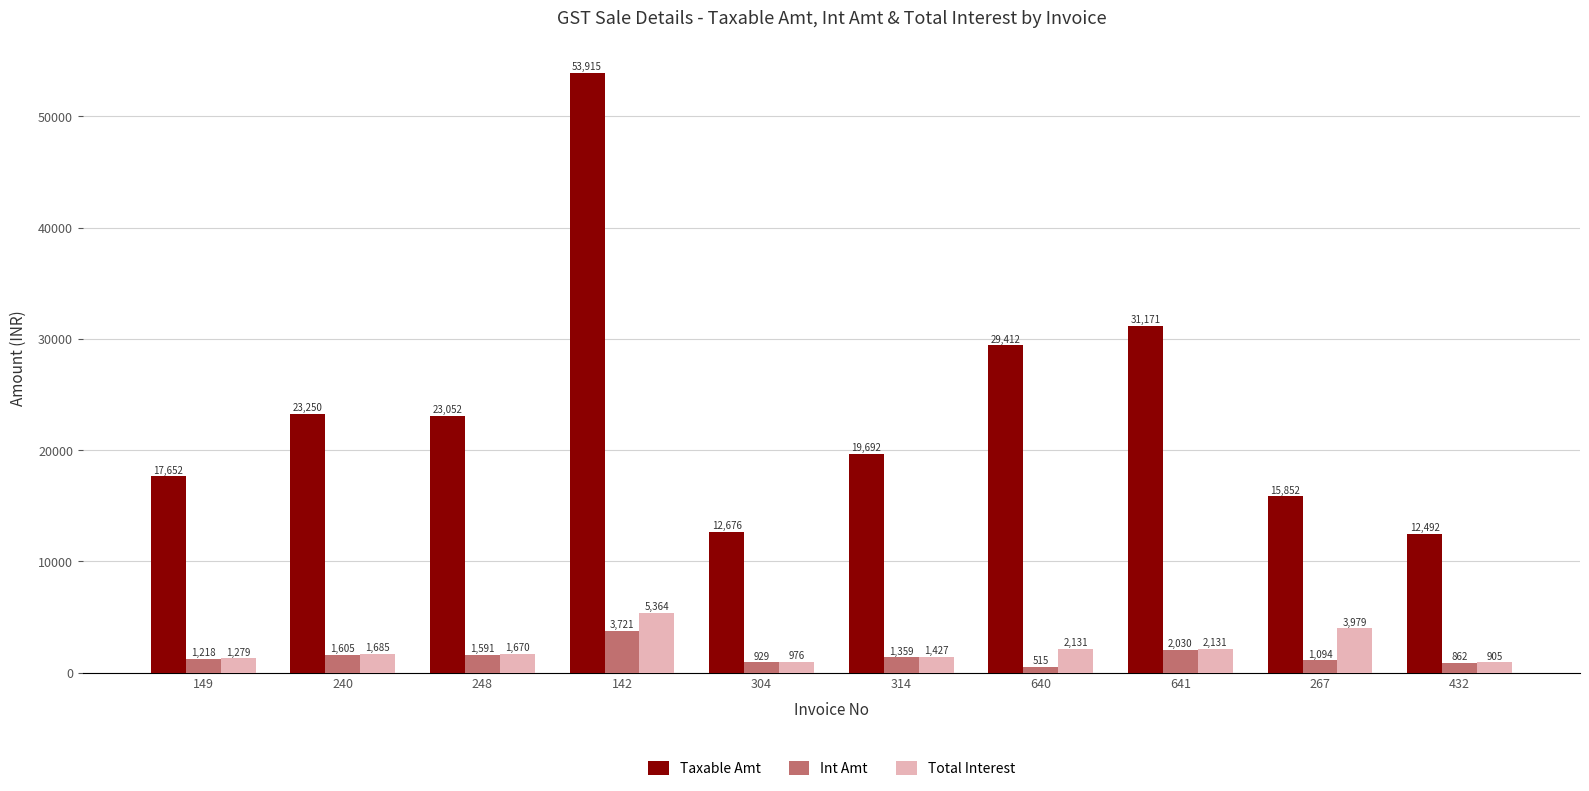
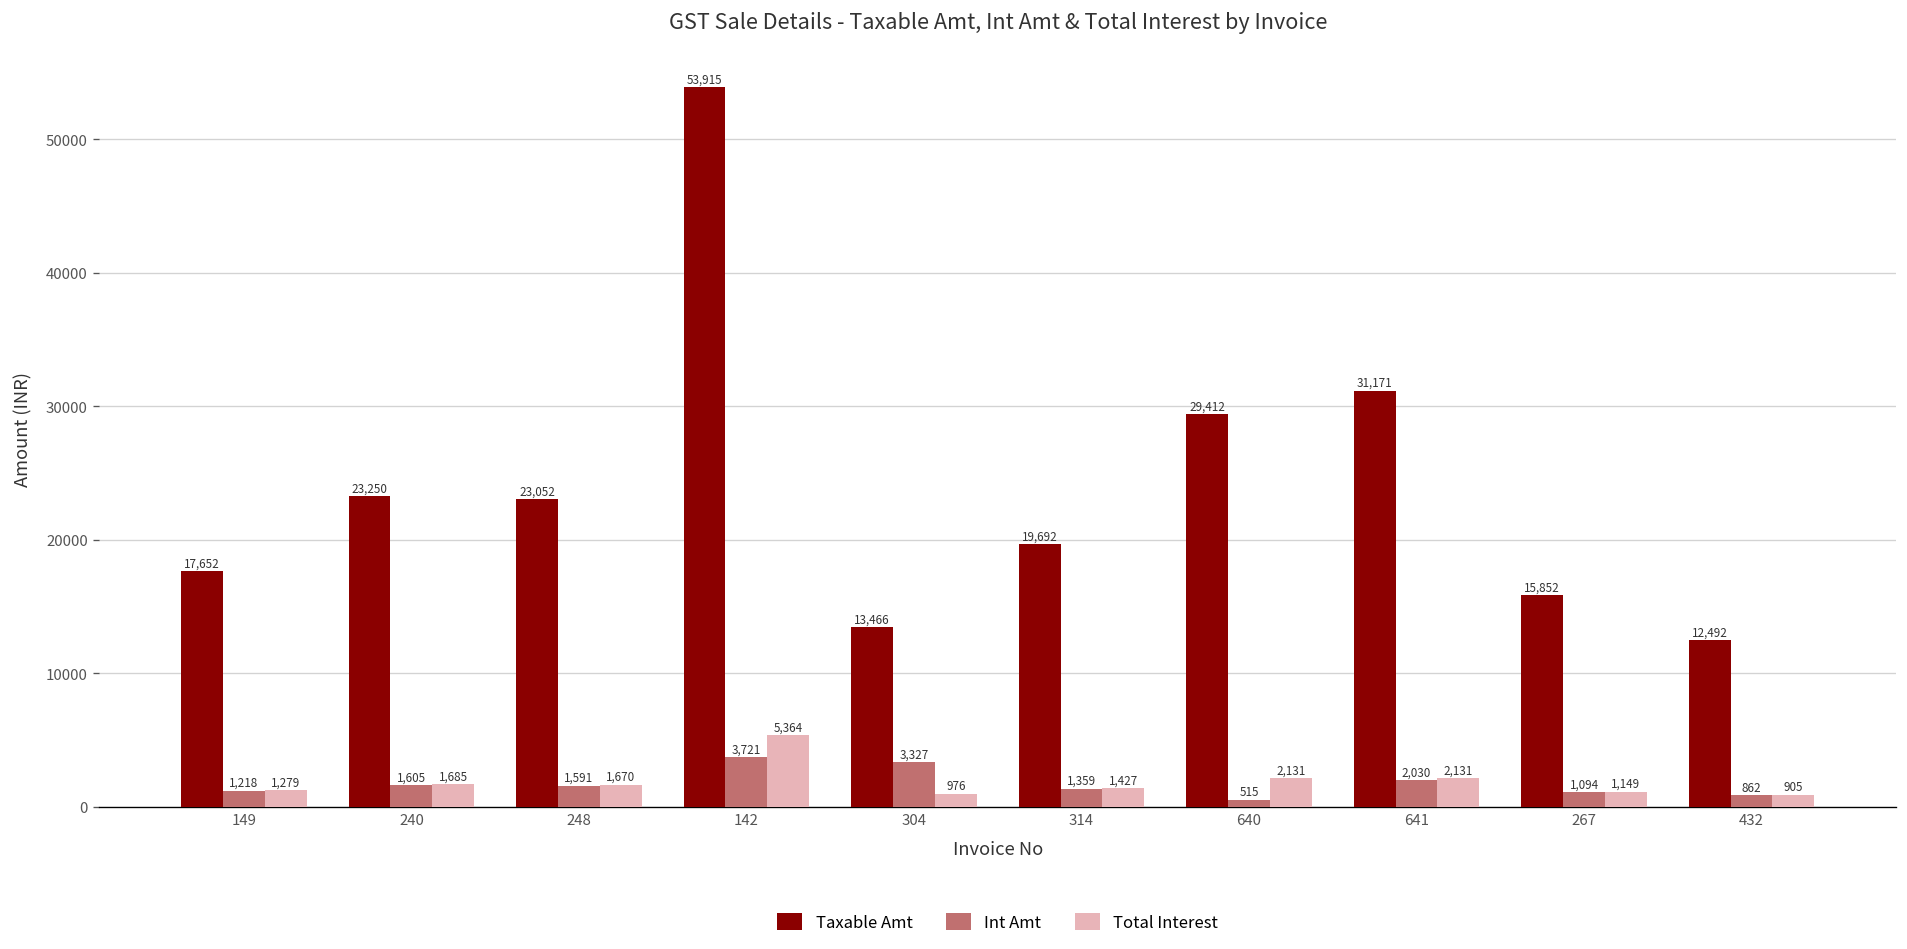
  {
    "Taxable Amt": {
      "149": "17,652",
      "240": "23,250",
      "248": "23,052",
      "142": "53,915",
-     "304": "12,676",
+     "304": "13,466",
      "314": "19,692",
      "640": "29,412",
      "641": "31,171",
      "267": "15,852",
      "432": "12,492"
    },
    "Int Amt": {
      "149": "1,218",
      "240": "1,605",
      "248": "1,591",
      "142": "3,721",
-     "304": "929",
+     "304": "3,327",
      "314": "1,359",
      "640": "515",
      "641": "2,030",
      "267": "1,094",
      "432": "862"
    },
    "Total Interest": {
      "149": "1,279",
      "240": "1,685",
      "248": "1,670",
      "142": "5,364",
      "304": "976",
      "314": "1,427",
      "640": "2,131",
      "641": "2,131",
-     "267": "3,979",
+     "267": "1,149",
      "432": "905"
    }
  }
